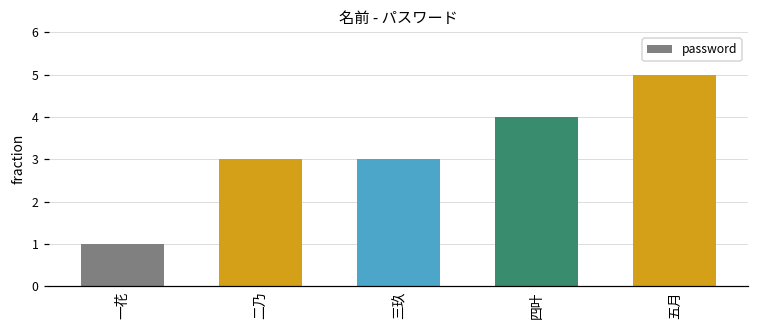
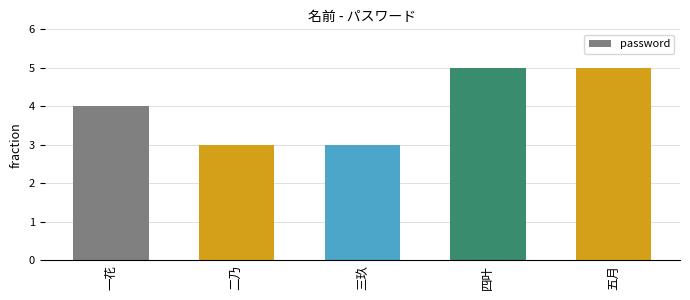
  {
-   "一花": 1,
+   "一花": 4,
    "二乃": 3,
    "三玖": 3,
-   "四叶": 4,
+   "四叶": 5,
    "五月": 5
  }
